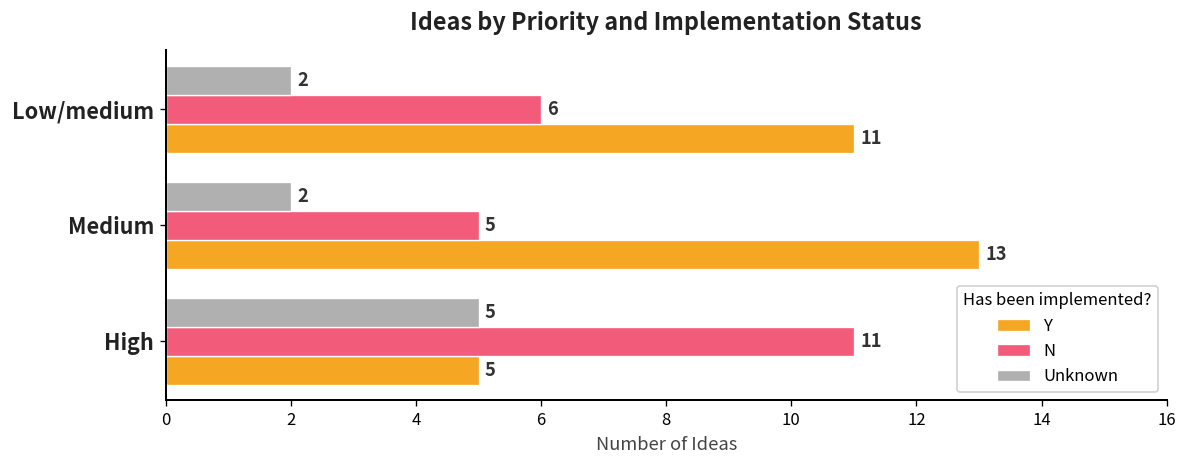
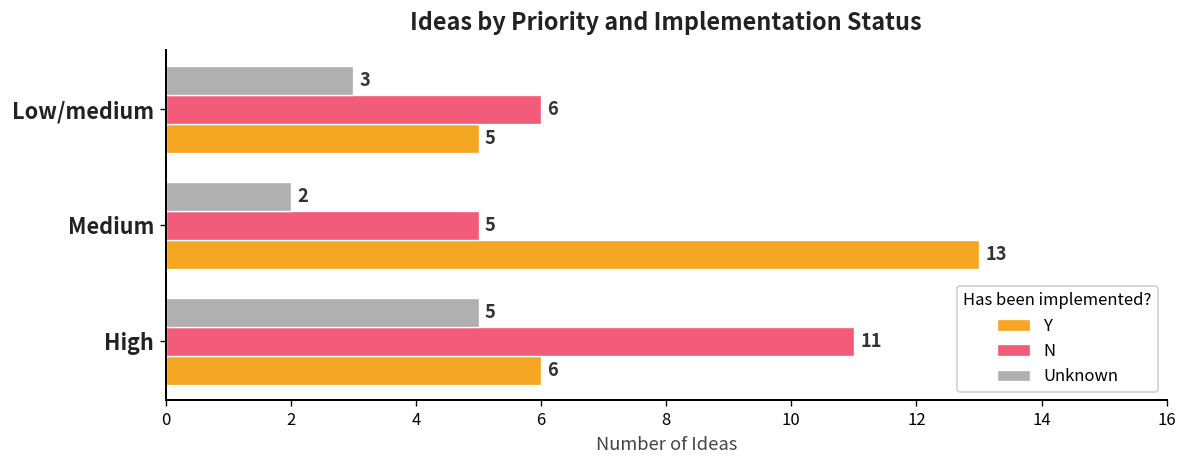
  {
    "Y": {
-     "Low/medium": 11,
+     "Low/medium": 5,
      "Medium": 13,
-     "High": 5
+     "High": 6
    },
    "N": {
      "Low/medium": 6,
      "Medium": 5,
      "High": 11
    },
    "Unknown": {
-     "Low/medium": 2,
+     "Low/medium": 3,
      "Medium": 2,
      "High": 5
    }
  }
